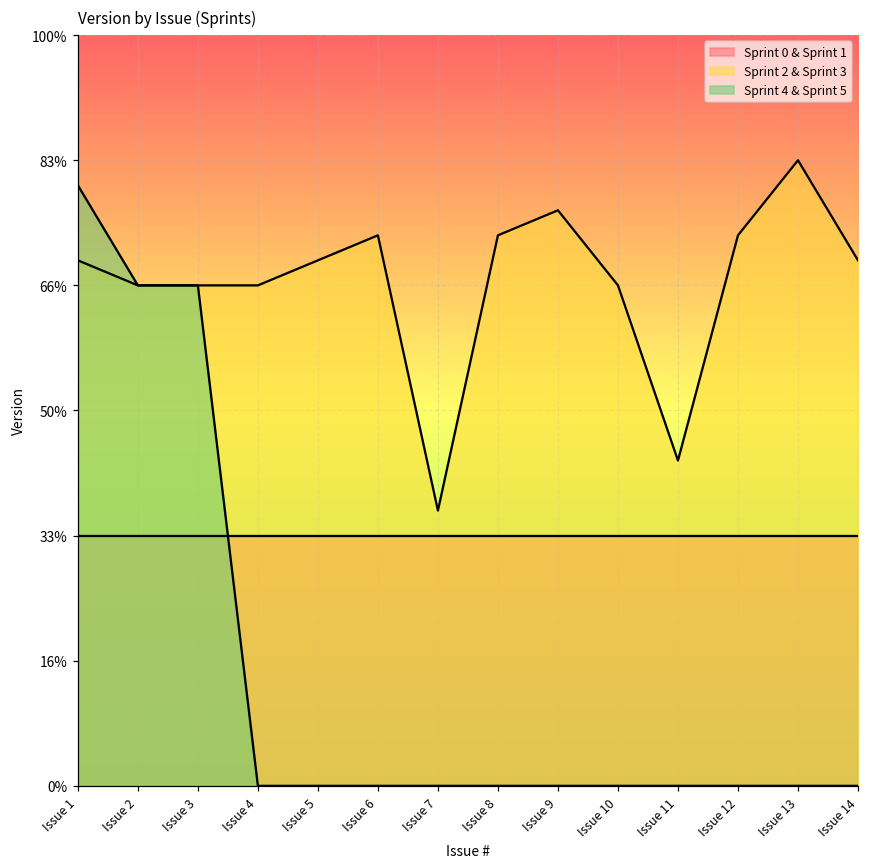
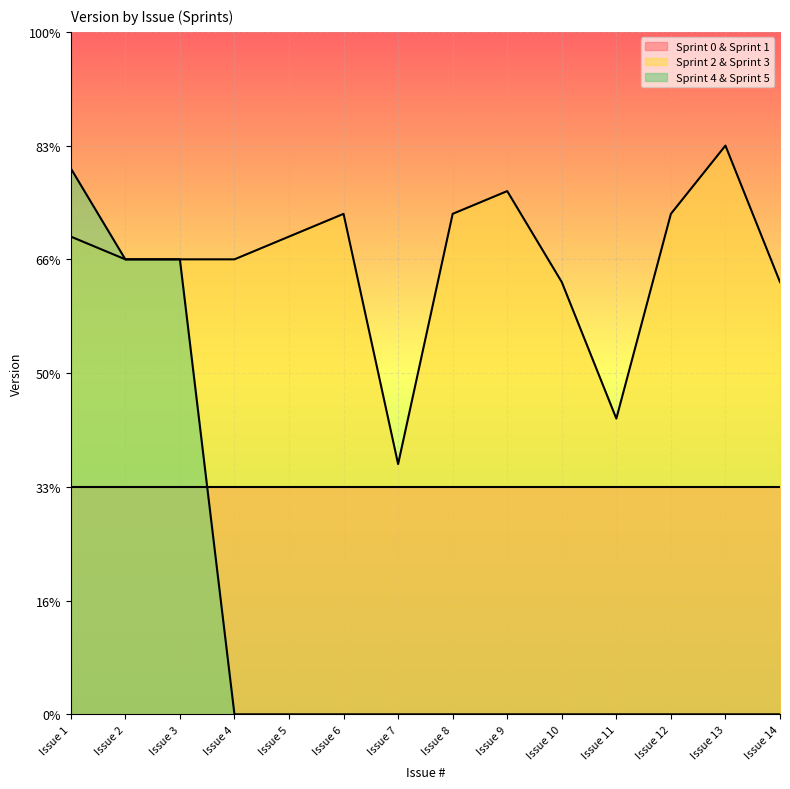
  {
    "Sprint 0 & Sprint 1": {
      "Issue 1": "33%",
      "Issue 2": "33%",
      "Issue 3": "33%",
      "Issue 4": "33%",
      "Issue 5": "33%",
      "Issue 6": "33%",
      "Issue 7": "33%",
      "Issue 8": "33%",
      "Issue 9": "33%",
      "Issue 10": "33%",
      "Issue 11": "33%",
      "Issue 12": "33%",
      "Issue 13": "33%",
      "Issue 14": "33%"
    },
    "Sprint 2 & Sprint 3": {
      "Issue 1": "70%",
      "Issue 4": "67%",
      "Issue 5": "70%",
      "Issue 6": "73%",
      "Issue 7": "37%",
      "Issue 8": "73%",
      "Issue 9": "77%",
-     "Issue 10": "67%",
+     "Issue 10": "63%",
      "Issue 11": "43%",
      "Issue 12": "73%",
      "Issue 13": "83%",
-     "Issue 14": "70%"
+     "Issue 14": "63%"
    },
    "Sprint 4 & Sprint 5": {
      "Issue 1": "80%",
      "Issue 4": "0%",
      "Issue 5": "0%",
      "Issue 6": "0%",
      "Issue 7": "0%",
      "Issue 8": "0%",
      "Issue 9": "0%",
      "Issue 10": "0%",
      "Issue 11": "0%",
      "Issue 12": "0%",
      "Issue 13": "0%",
      "Issue 14": "0%"
    }
  }
